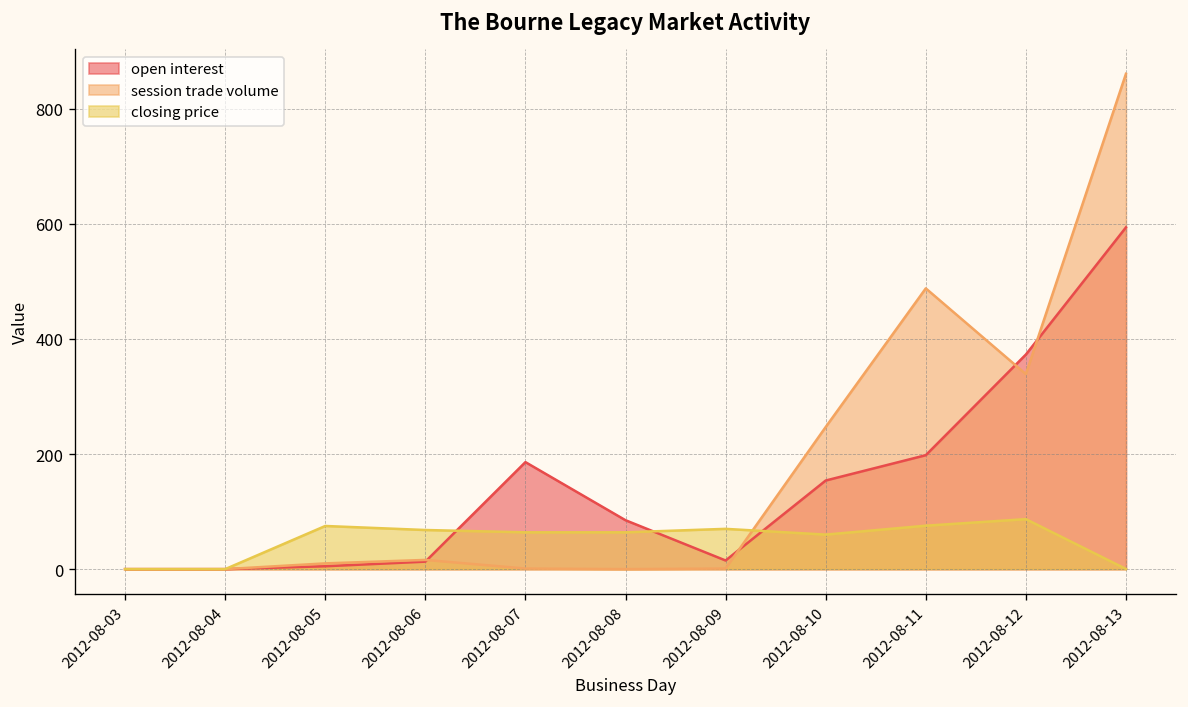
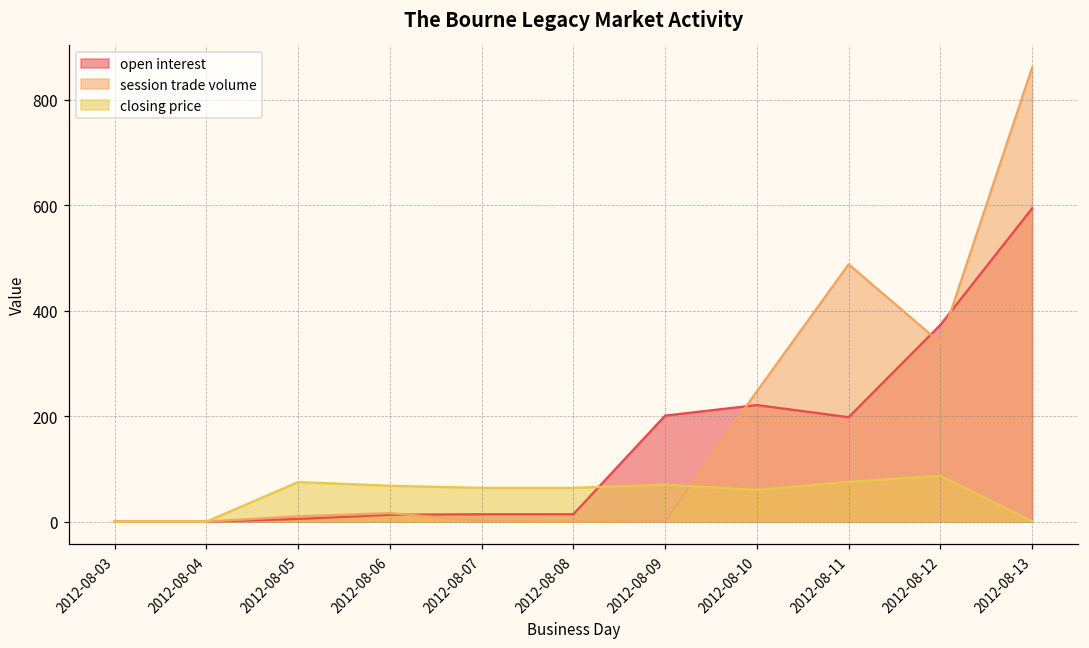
  {
    "open interest": {
-     "2012-08-07": 190,
-     "2012-08-08": 90,
-     "2012-08-09": 20,
-     "2012-08-10": 150,
+     "2012-08-07": 10,
+     "2012-08-08": 10,
+     "2012-08-09": 200,
+     "2012-08-10": 220,
      "2012-08-11": 200,
      "2012-08-12": 370,
      "2012-08-13": 590
    }
  }
